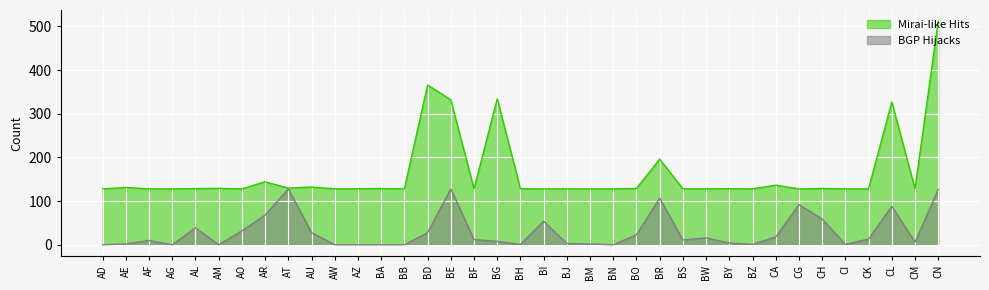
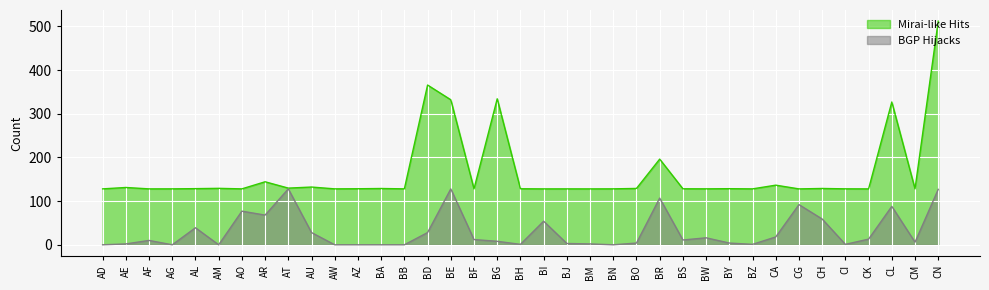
  {
    "Mirai-like Hits": {
      "AD": 130,
      "AE": 130,
      "AF": 130,
      "AG": 130,
      "AL": 130,
      "AM": 130,
      "AO": 130,
      "AR": 140,
      "AU": 130,
      "AW": 130,
      "AZ": 130,
      "BA": 130,
      "BB": 130,
      "BD": 370,
      "BE": 330,
      "BF": 130,
      "BG": 330,
      "BH": 130,
      "BI": 130,
      "BJ": 130,
      "BM": 130,
      "BN": 130,
      "BO": 130,
      "BR": 200,
      "BS": 130,
      "BW": 130,
      "BY": 130,
      "BZ": 130,
      "CA": 140,
      "CG": 130,
      "CH": 130,
      "CI": 130,
      "CK": 130,
      "CL": 330,
      "CM": 130,
      "CN": 510
    },
    "BGP Hijacks": {
      "AD": 0,
      "AE": 0,
      "AF": 10,
      "AG": 0,
      "AL": 40,
      "AM": 0,
-     "AO": 30,
+     "AO": 80,
      "AR": 70,
      "AU": 30,
      "AW": 0,
      "AZ": 0,
      "BA": 0,
      "BB": 0,
      "BD": 30,
      "BE": 130,
      "BF": 10,
      "BG": 10,
      "BH": 0,
      "BI": 50,
      "BJ": 0,
      "BM": 0,
      "BN": 0,
-     "BO": 20,
+     "BO": 0,
      "BR": 110,
      "BS": 10,
      "BW": 20,
      "BY": 0,
      "BZ": 0,
      "CA": 20,
      "CG": 90,
      "CH": 60,
      "CI": 0,
      "CK": 10,
      "CL": 90,
      "CM": 10,
      "CN": 130
    }
  }
